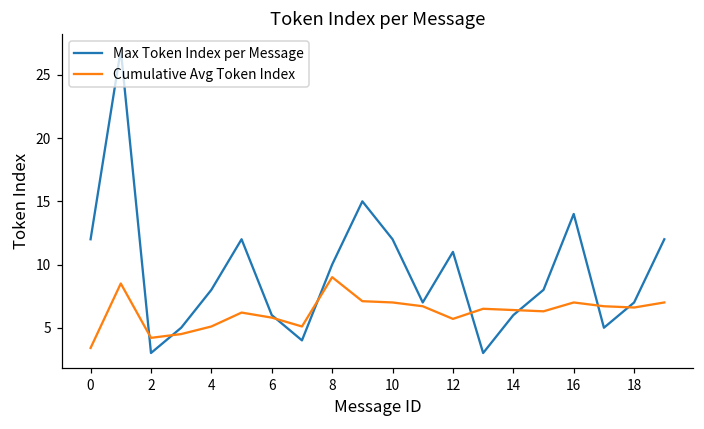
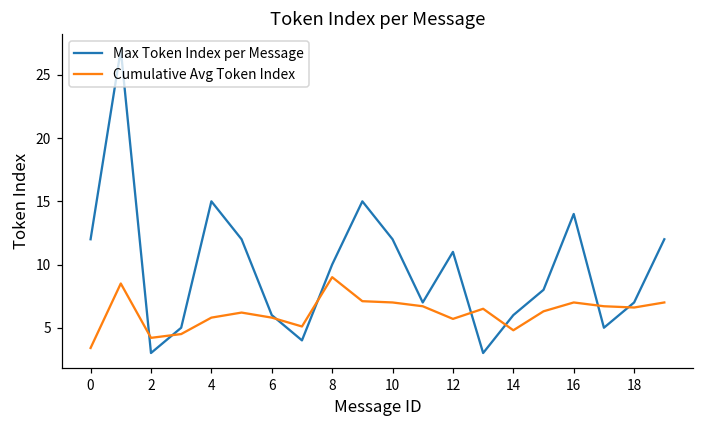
  {
    "Max Token Index per Message": {
      "0": 12,
      "2": 3,
-     "4": 8,
+     "4": 15,
      "8": 10,
      "10": 12,
      "12": 11,
      "14": 6,
      "16": 14,
      "18": 7
    },
    "Cumulative Avg Token Index": {
      "0": 3.4,
      "2": 4.2,
-     "4": 5.1,
+     "4": 5.8,
      "8": 9.0,
      "10": 7.0,
      "12": 5.7,
-     "14": 6.4,
+     "14": 4.8,
      "16": 7.0,
      "18": 6.6
    }
  }
